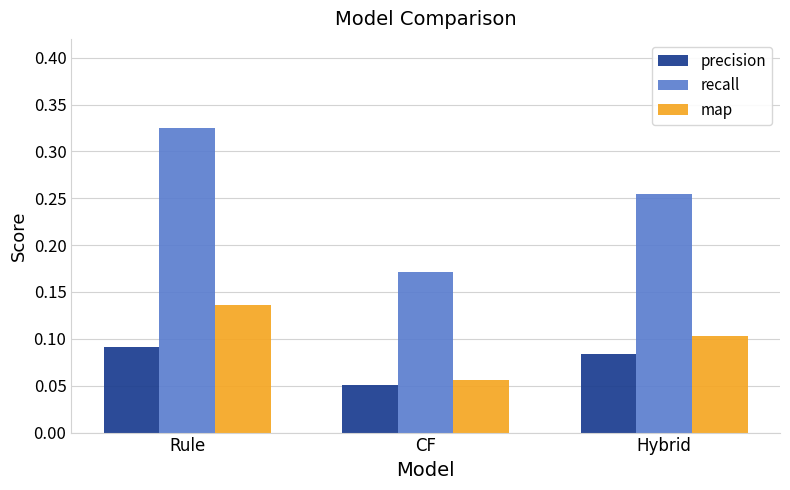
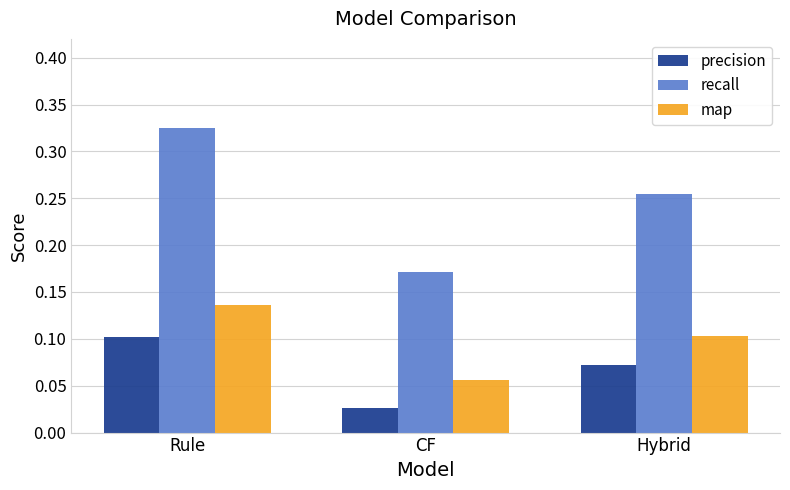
  {
    "precision": {
-     "Rule": 0.09,
-     "CF": 0.05,
-     "Hybrid": 0.08
+     "Rule": 0.10,
+     "CF": 0.03,
+     "Hybrid": 0.07
    },
    "recall": {
      "Rule": 0.33,
      "CF": 0.17,
      "Hybrid": 0.25
    },
    "map": {
      "Rule": 0.14,
      "CF": 0.06,
      "Hybrid": 0.10
    }
  }
